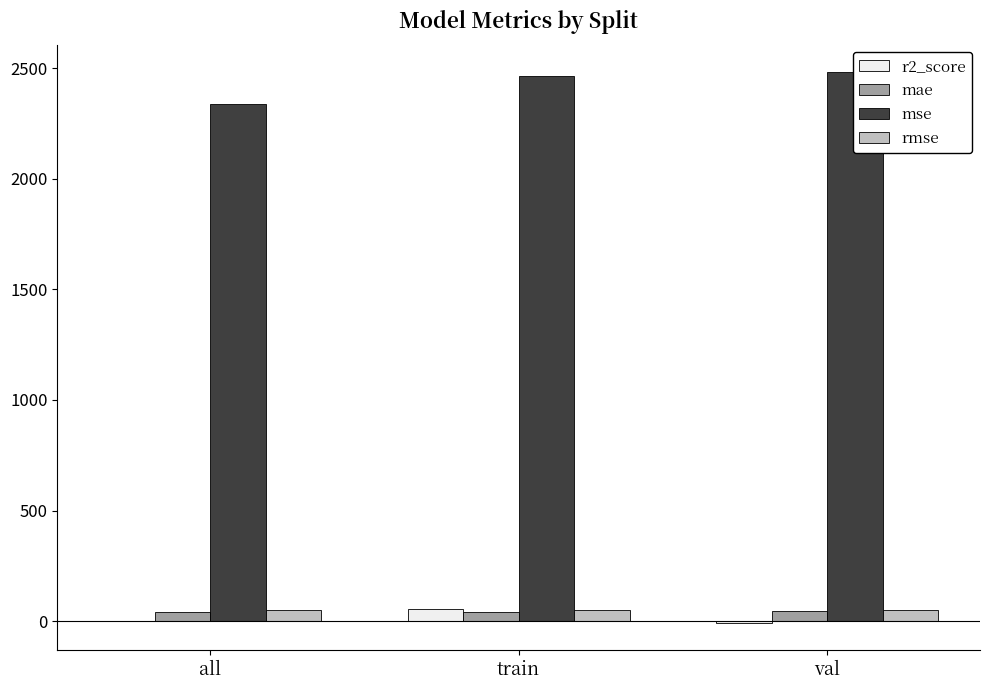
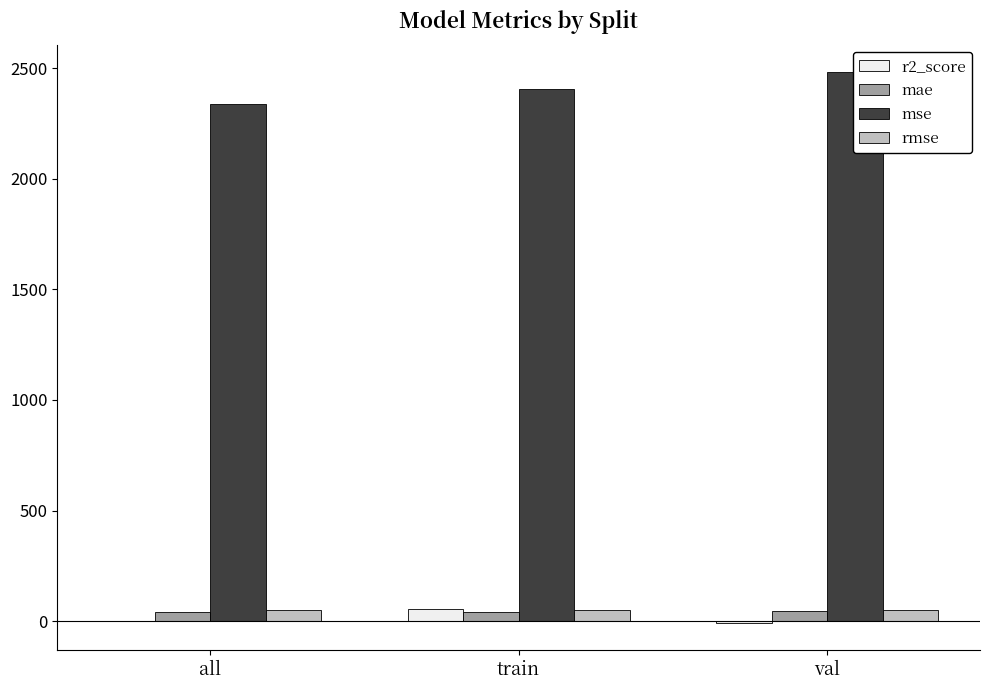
  {
    "r2_score": {
      "train": 60
    },
    "mse": {
      "all": 2340,
-     "train": 2460
+     "train": 2410
    }
  }
